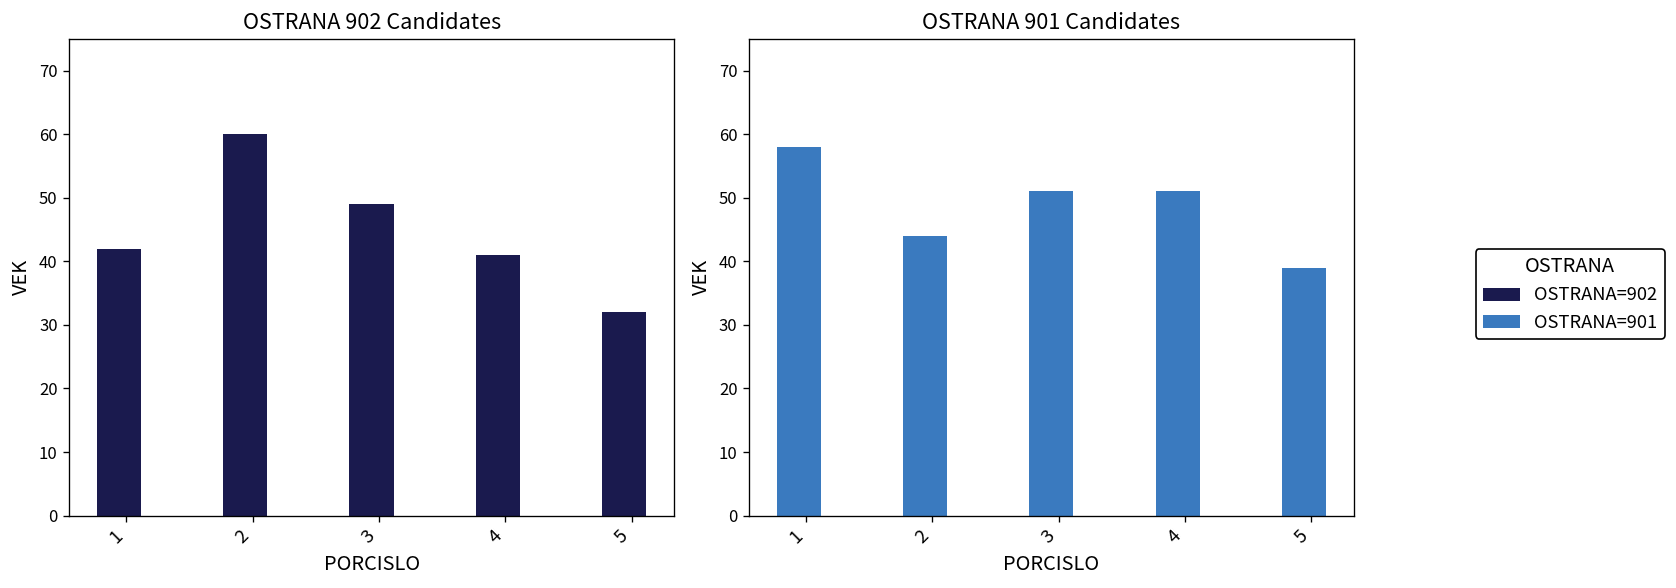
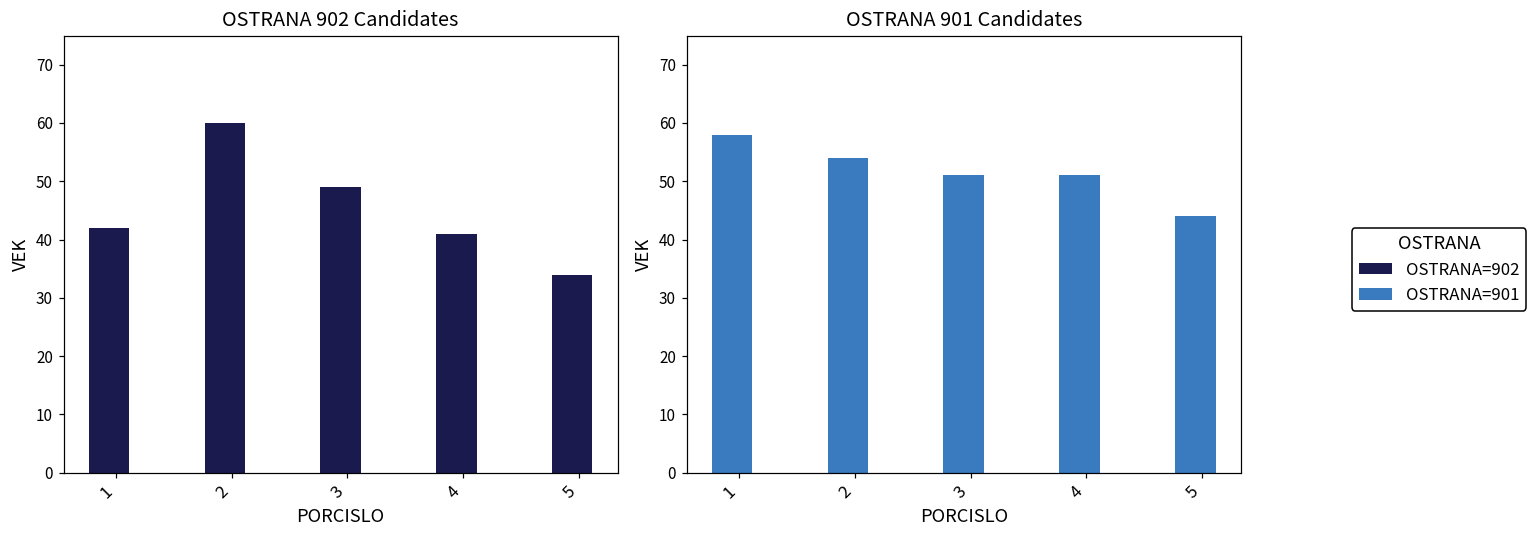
  {
    "OSTRANA 902 Candidates": {
      "1": 42,
      "2": 60,
      "3": 49,
      "4": 41,
-     "5": 32
+     "5": 34
    },
    "OSTRANA 901 Candidates": {
      "1": 58,
-     "2": 44,
+     "2": 54,
      "3": 51,
      "4": 51,
-     "5": 39
+     "5": 44
    }
  }
